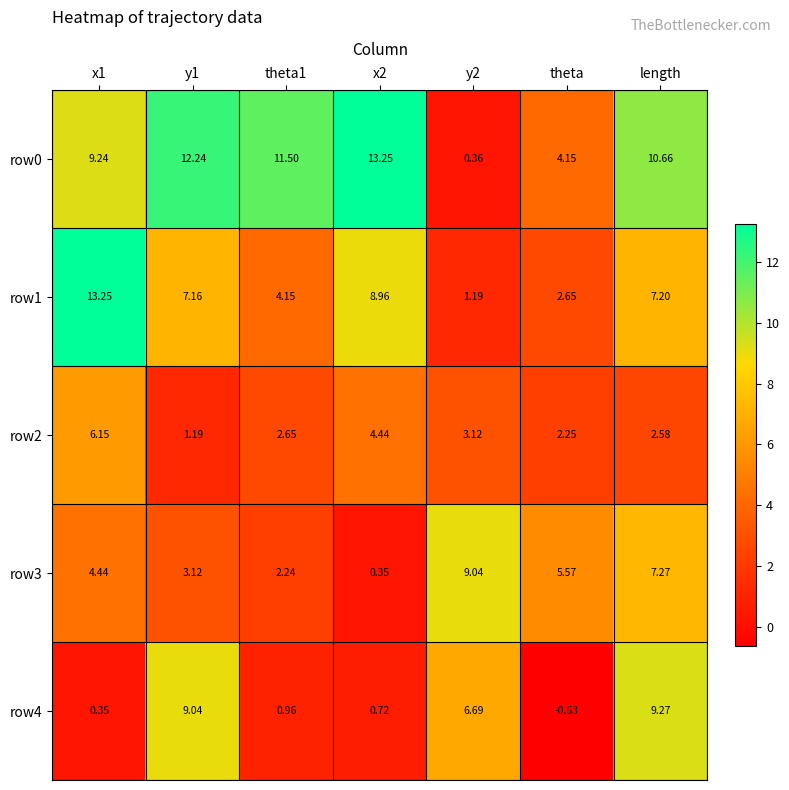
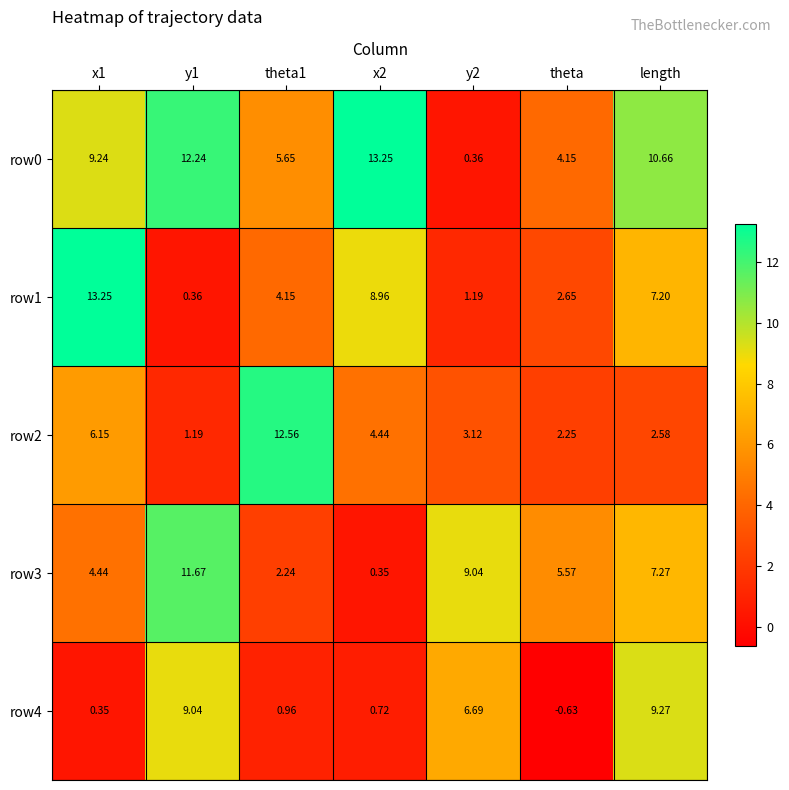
  {
    "row0": {
      "x1": 9.24,
      "y1": 12.24,
-     "theta1": 11.50,
+     "theta1": 5.65,
      "x2": 13.25,
      "y2": 0.36,
      "theta": 4.15,
      "length": 10.66
    },
    "row1": {
      "x1": 13.25,
-     "y1": 7.16,
+     "y1": 0.36,
      "theta1": 4.15,
      "x2": 8.96,
      "y2": 1.19,
      "theta": 2.65,
      "length": 7.20
    },
    "row2": {
      "x1": 6.15,
      "y1": 1.19,
-     "theta1": 2.65,
+     "theta1": 12.56,
      "x2": 4.44,
      "y2": 3.12,
      "theta": 2.25,
      "length": 2.58
    },
    "row3": {
      "x1": 4.44,
-     "y1": 3.12,
+     "y1": 11.67,
      "theta1": 2.24,
      "x2": 0.35,
      "y2": 9.04,
      "theta": 5.57,
      "length": 7.27
    },
    "row4": {
      "x1": 0.35,
      "y1": 9.04,
      "theta1": 0.96,
      "x2": 0.72,
      "y2": 6.69,
      "theta": -0.63,
      "length": 9.27
    }
  }
